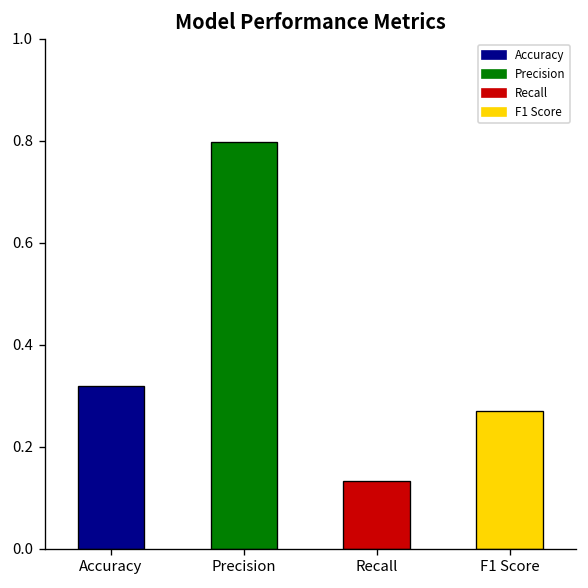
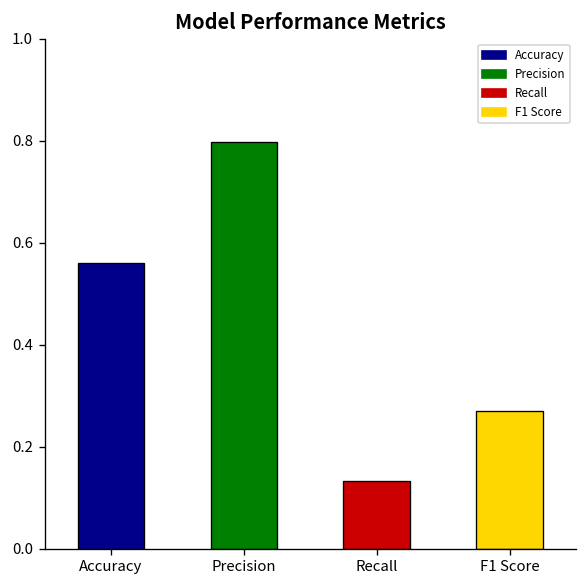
  {
-   "Accuracy": 0.32,
+   "Accuracy": 0.56,
    "Precision": 0.80,
    "Recall": 0.13,
    "F1 Score": 0.27
  }
